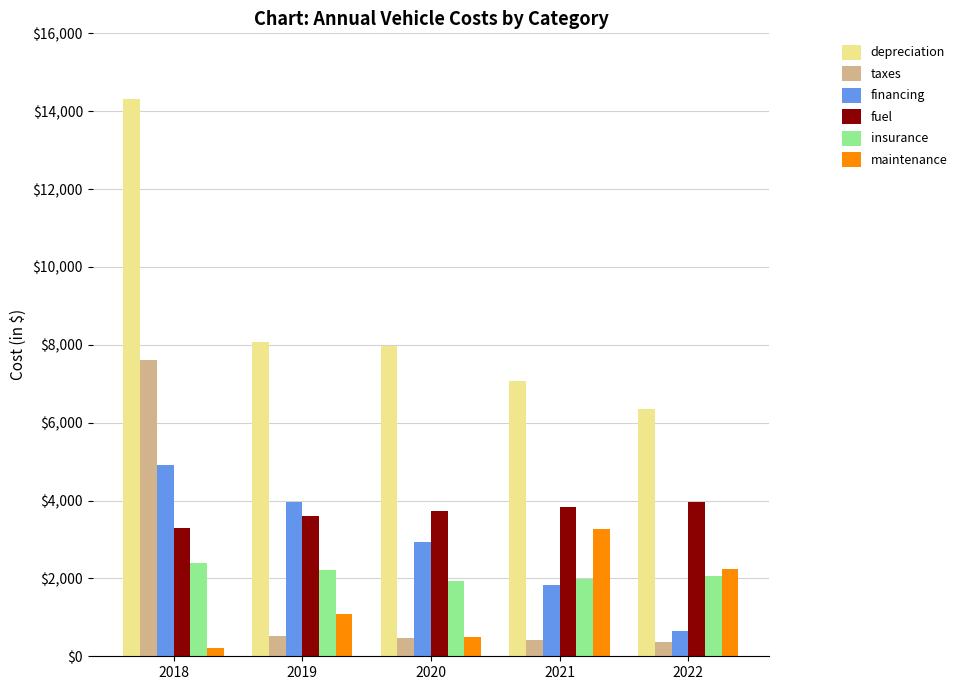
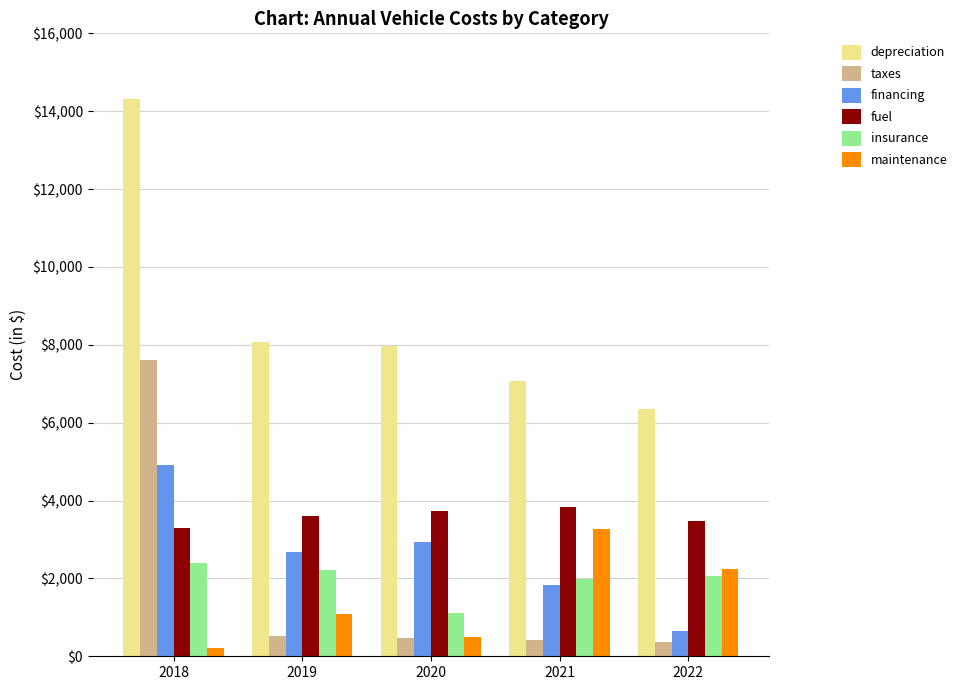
  {
    "financing": {
      "2018": "$4,900",
-     "2019": "$4,000",
+     "2019": "$2,700",
      "2020": "$2,900",
      "2021": "$1,800",
      "2022": "$700"
    },
    "fuel": {
      "2018": "$3,300",
      "2019": "$3,600",
      "2020": "$3,700",
      "2021": "$3,800",
-     "2022": "$4,000"
+     "2022": "$3,500"
    },
    "insurance": {
      "2018": "$2,400",
      "2019": "$2,200",
-     "2020": "$1,900",
+     "2020": "$1,100",
      "2021": "$2,000",
      "2022": "$2,100"
    },
    "maintenance": {
      "2018": "$200",
      "2019": "$1,100",
      "2020": "$500",
      "2021": "$3,300",
      "2022": "$2,300"
    }
  }
